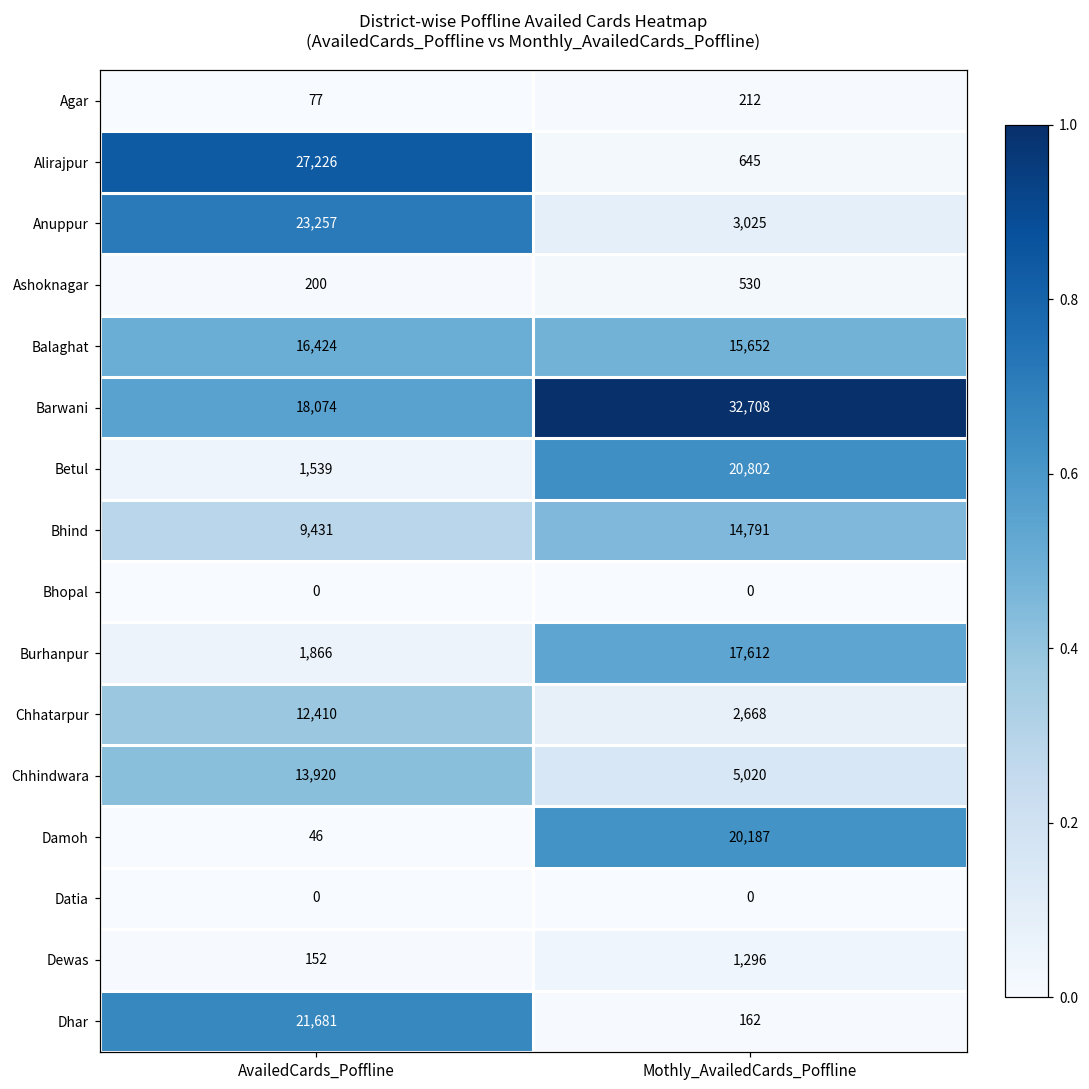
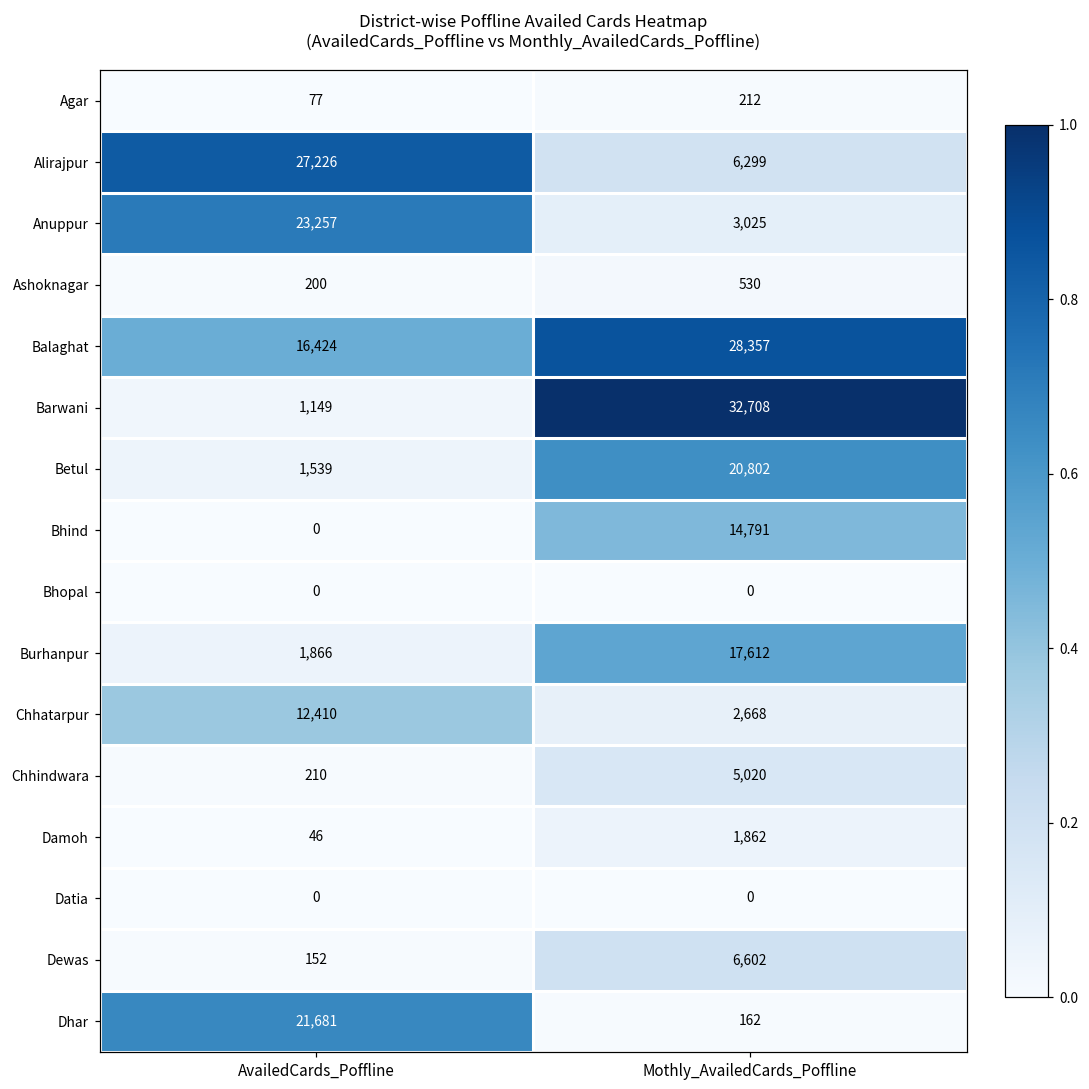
  {
    "Agar": {
      "AvailedCards_Poffline": "77",
      "Mothly_AvailedCards_Poffline": "212"
    },
    "Alirajpur": {
      "AvailedCards_Poffline": "27,226",
-     "Mothly_AvailedCards_Poffline": "645"
+     "Mothly_AvailedCards_Poffline": "6,299"
    },
    "Anuppur": {
      "AvailedCards_Poffline": "23,257",
      "Mothly_AvailedCards_Poffline": "3,025"
    },
    "Ashoknagar": {
      "AvailedCards_Poffline": "200",
      "Mothly_AvailedCards_Poffline": "530"
    },
    "Balaghat": {
      "AvailedCards_Poffline": "16,424",
-     "Mothly_AvailedCards_Poffline": "15,652"
+     "Mothly_AvailedCards_Poffline": "28,357"
    },
    "Barwani": {
-     "AvailedCards_Poffline": "18,074",
+     "AvailedCards_Poffline": "1,149",
      "Mothly_AvailedCards_Poffline": "32,708"
    },
    "Betul": {
      "AvailedCards_Poffline": "1,539",
      "Mothly_AvailedCards_Poffline": "20,802"
    },
    "Bhind": {
-     "AvailedCards_Poffline": "9,431",
+     "AvailedCards_Poffline": "0",
      "Mothly_AvailedCards_Poffline": "14,791"
    },
    "Bhopal": {
      "AvailedCards_Poffline": "0",
      "Mothly_AvailedCards_Poffline": "0"
    },
    "Burhanpur": {
      "AvailedCards_Poffline": "1,866",
      "Mothly_AvailedCards_Poffline": "17,612"
    },
    "Chhatarpur": {
      "AvailedCards_Poffline": "12,410",
      "Mothly_AvailedCards_Poffline": "2,668"
    },
    "Chhindwara": {
-     "AvailedCards_Poffline": "13,920",
+     "AvailedCards_Poffline": "210",
      "Mothly_AvailedCards_Poffline": "5,020"
    },
    "Damoh": {
      "AvailedCards_Poffline": "46",
-     "Mothly_AvailedCards_Poffline": "20,187"
+     "Mothly_AvailedCards_Poffline": "1,862"
    },
    "Datia": {
      "AvailedCards_Poffline": "0",
      "Mothly_AvailedCards_Poffline": "0"
    },
    "Dewas": {
      "AvailedCards_Poffline": "152",
-     "Mothly_AvailedCards_Poffline": "1,296"
+     "Mothly_AvailedCards_Poffline": "6,602"
    },
    "Dhar": {
      "AvailedCards_Poffline": "21,681",
      "Mothly_AvailedCards_Poffline": "162"
    }
  }
